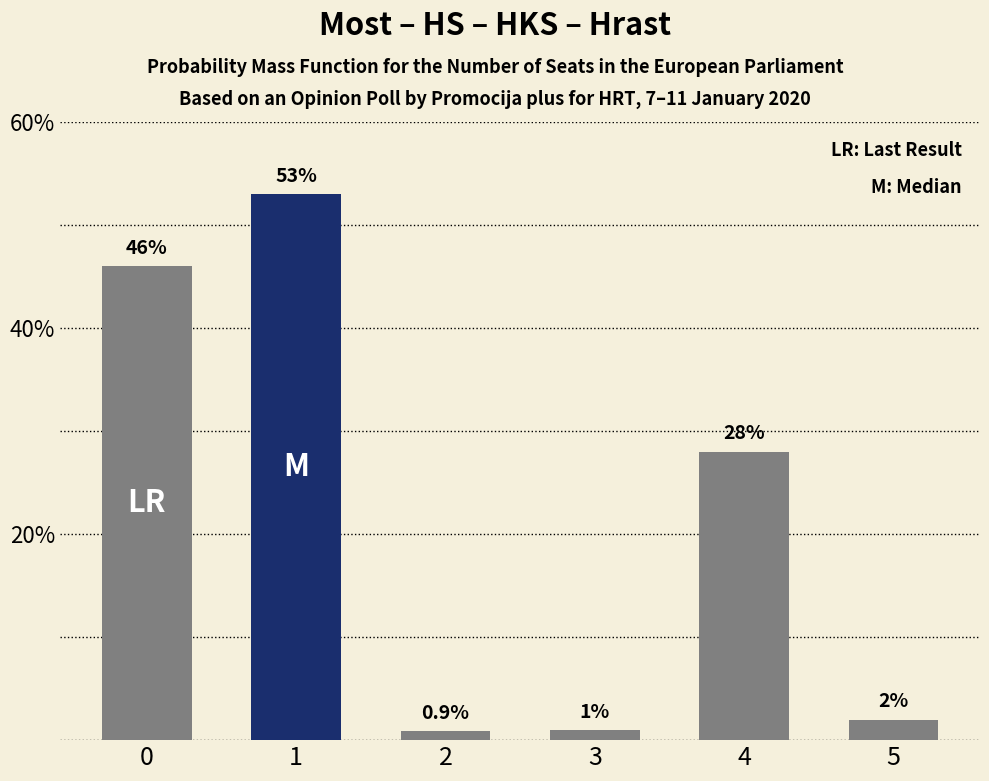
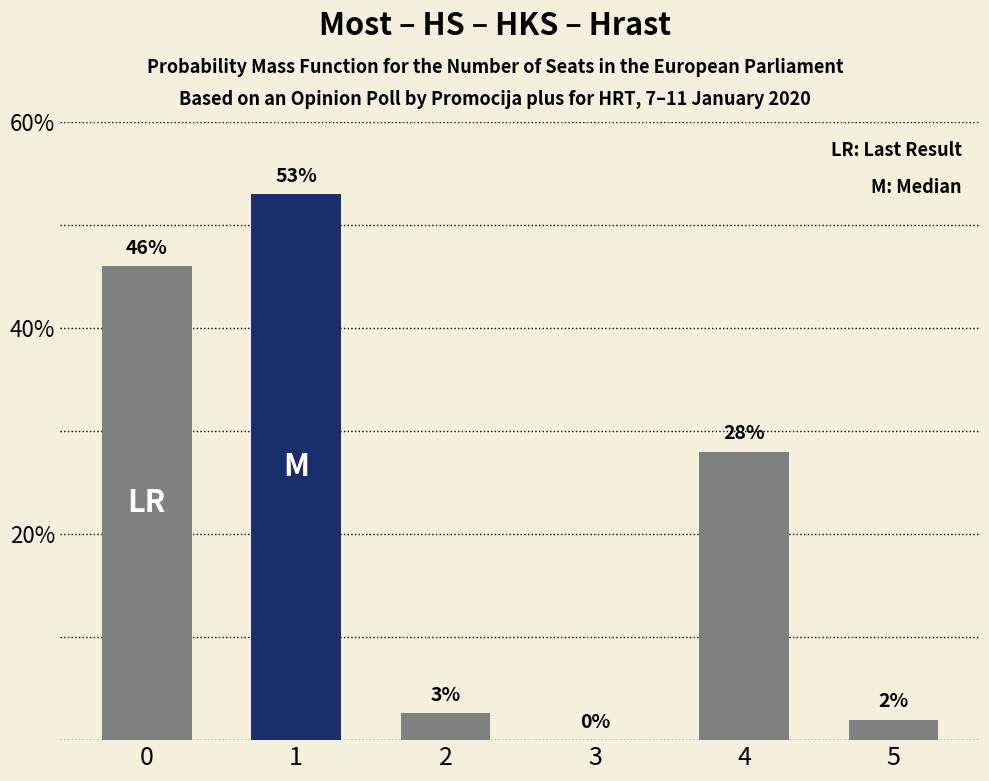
  {
    "0": "46%",
    "1": "53%",
-   "2": "0.9%",
-   "3": "1%",
+   "2": "3%",
+   "3": "0%",
    "4": "28%",
    "5": "2%"
  }
